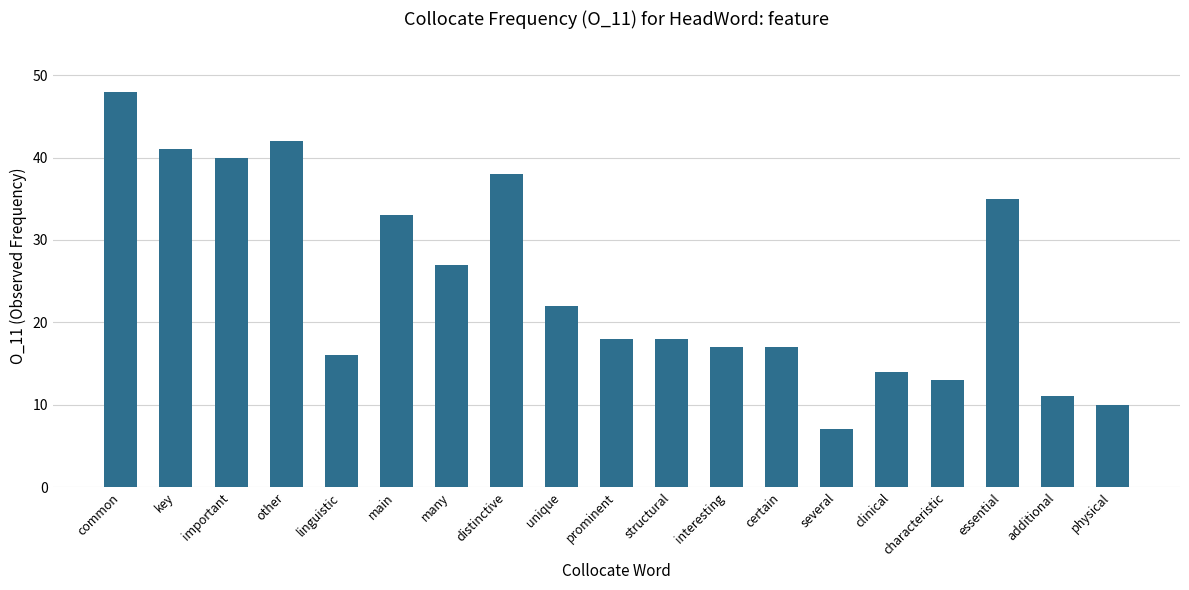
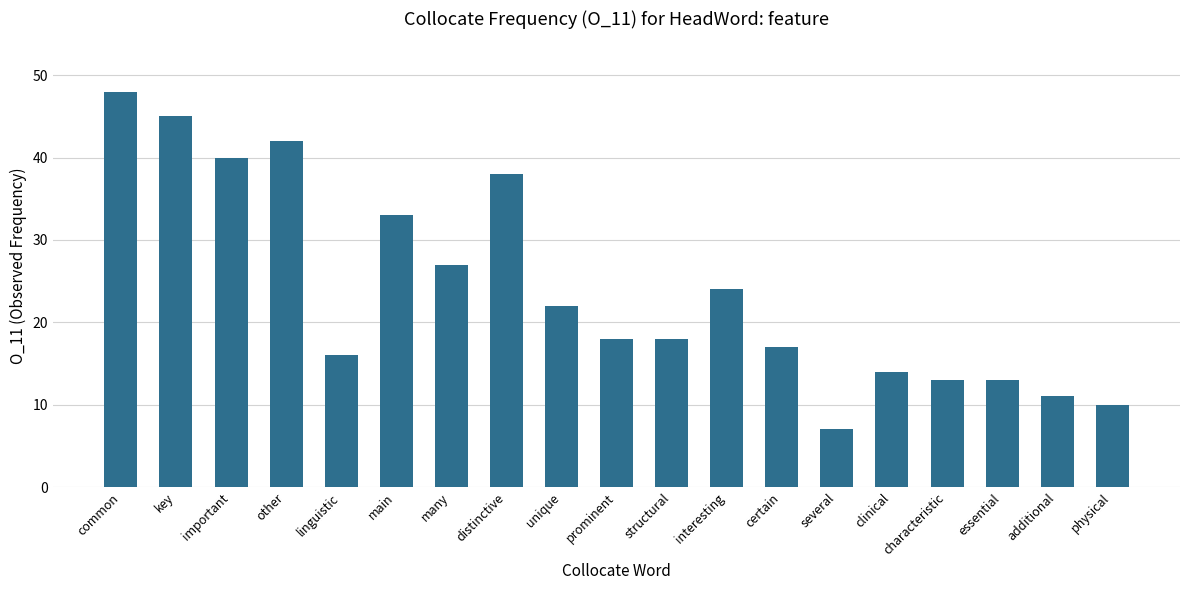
  {
    "common": 48,
-   "key": 41,
+   "key": 45,
    "important": 40,
    "other": 42,
    "linguistic": 16,
    "main": 33,
    "many": 27,
    "distinctive": 38,
    "unique": 22,
    "prominent": 18,
    "structural": 18,
-   "interesting": 17,
+   "interesting": 24,
    "certain": 17,
    "several": 7,
    "clinical": 14,
    "characteristic": 13,
-   "essential": 35,
+   "essential": 13,
    "additional": 11,
    "physical": 10
  }
